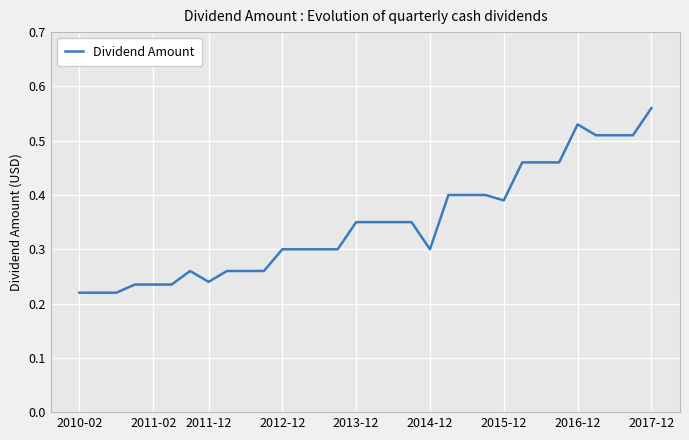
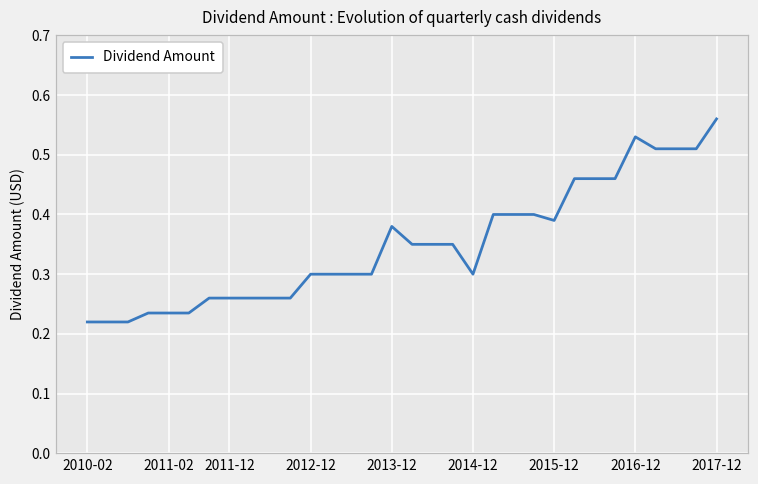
  {
    "2010-02": 0.22,
    "2011-02": 0.24,
-   "2011-12": 0.24,
+   "2011-12": 0.26,
    "2012-12": 0.30,
-   "2013-12": 0.35,
+   "2013-12": 0.38,
    "2014-12": 0.30,
    "2015-12": 0.39,
    "2016-12": 0.53,
    "2017-12": 0.56
  }
